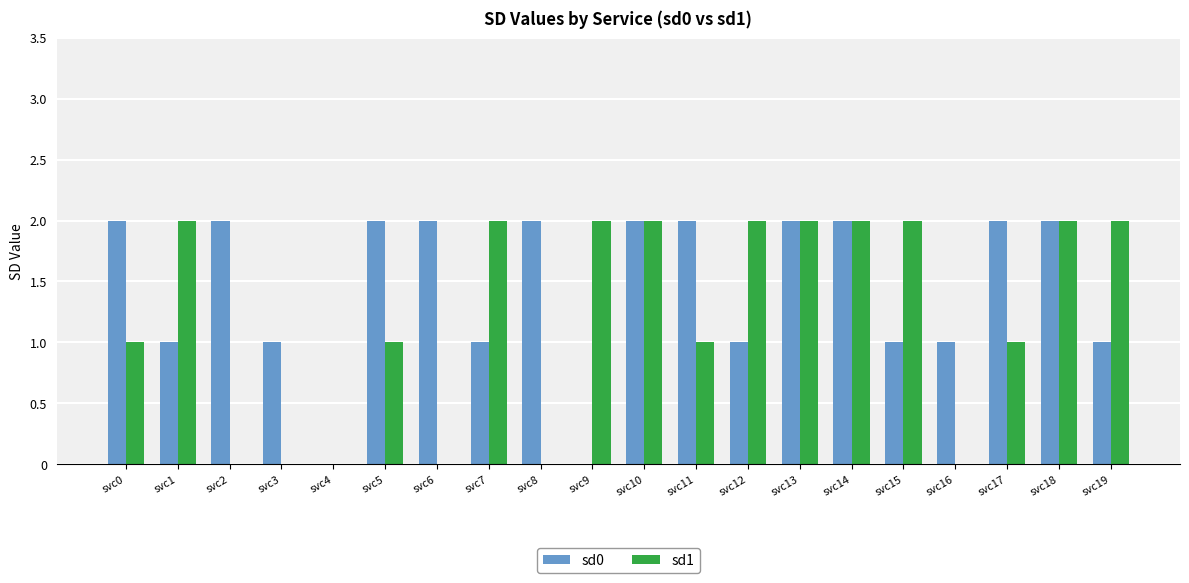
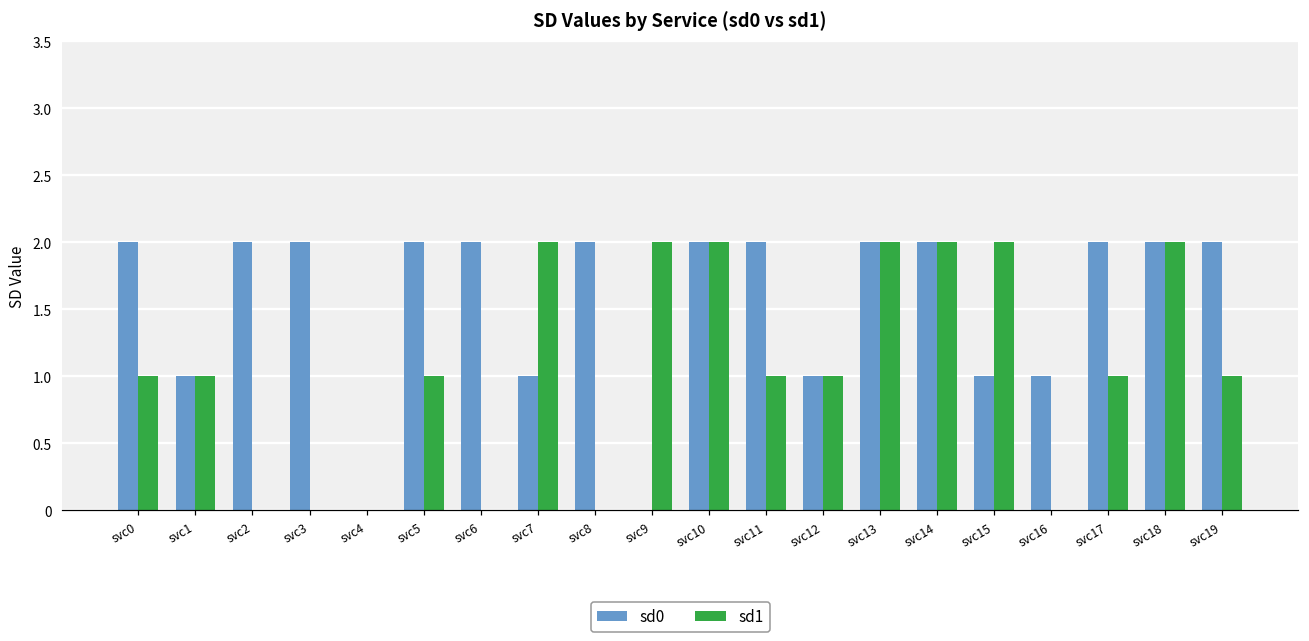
  {
    "sd0": {
      "svc0": 2,
      "svc1": 1,
      "svc2": 2,
-     "svc3": 1,
+     "svc3": 2,
      "svc4": 0,
      "svc5": 2,
      "svc6": 2,
      "svc7": 1,
      "svc8": 2,
      "svc9": 0,
      "svc10": 2,
      "svc11": 2,
      "svc12": 1,
      "svc13": 2,
      "svc14": 2,
      "svc15": 1,
      "svc16": 1,
      "svc17": 2,
      "svc18": 2,
-     "svc19": 1
+     "svc19": 2
    },
    "sd1": {
      "svc0": 1,
-     "svc1": 2,
+     "svc1": 1,
      "svc2": 0,
      "svc3": 0,
      "svc4": 0,
      "svc5": 1,
      "svc6": 0,
      "svc7": 2,
      "svc8": 0,
      "svc9": 2,
      "svc10": 2,
      "svc11": 1,
-     "svc12": 2,
+     "svc12": 1,
      "svc13": 2,
      "svc14": 2,
      "svc15": 2,
      "svc16": 0,
      "svc17": 1,
      "svc18": 2,
-     "svc19": 2
+     "svc19": 1
    }
  }
